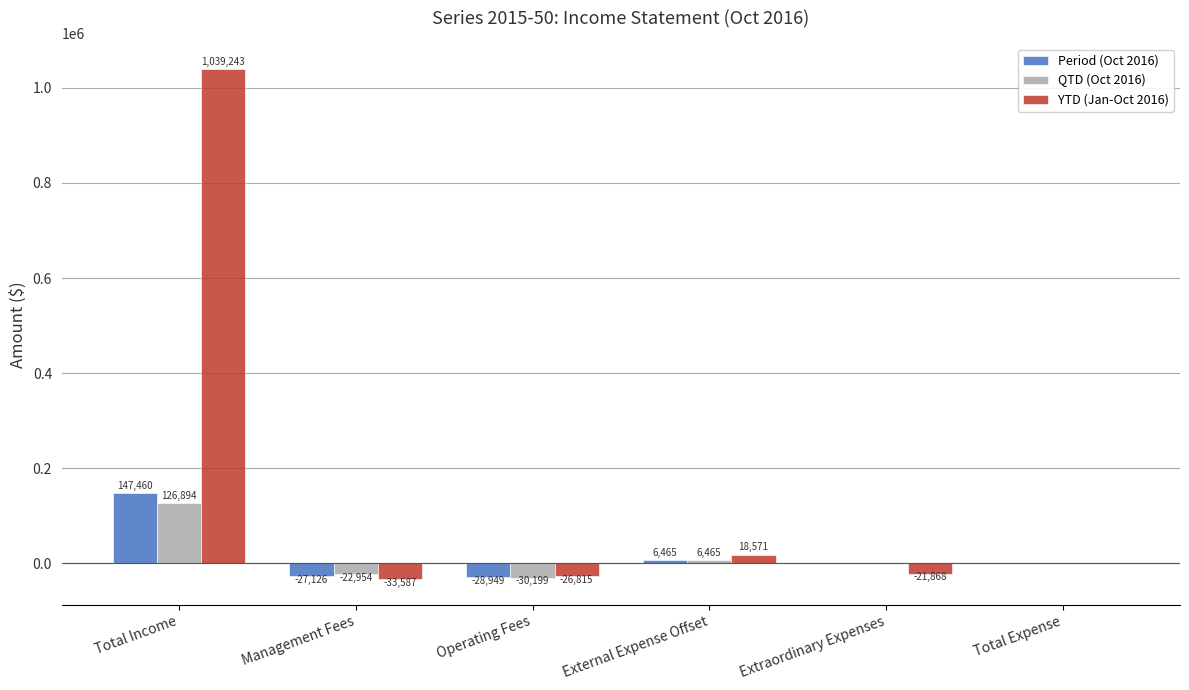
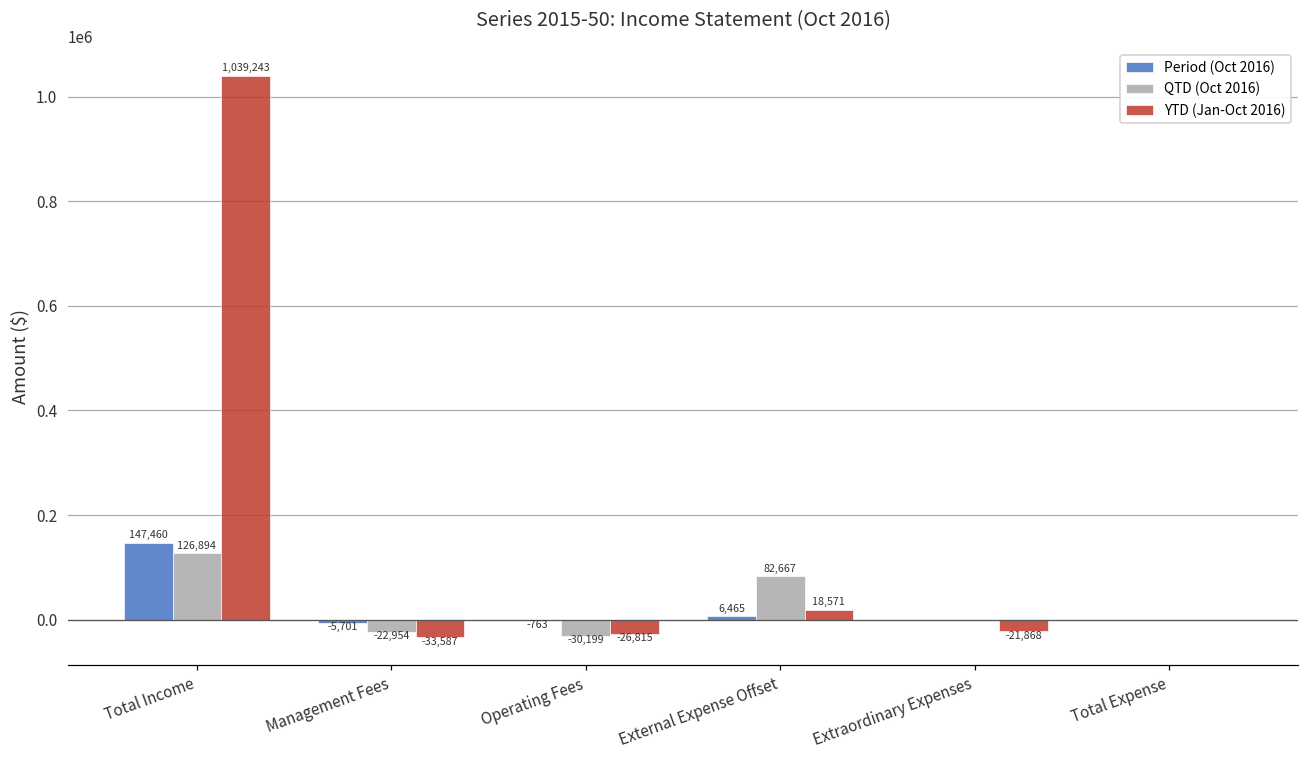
  {
    "Period (Oct 2016)": {
      "Total Income": "147,460",
-     "Management Fees": "-27,126",
-     "Operating Fees": "-28,949",
+     "Management Fees": "-5,701",
+     "Operating Fees": "-763",
      "External Expense Offset": "6,465"
    },
    "QTD (Oct 2016)": {
      "Total Income": "126,894",
      "Management Fees": "-22,954",
      "Operating Fees": "-30,199",
-     "External Expense Offset": "6,465"
+     "External Expense Offset": "82,667"
    },
    "YTD (Jan-Oct 2016)": {
      "Total Income": "1,039,243",
      "Management Fees": "-33,587",
      "Operating Fees": "-26,815",
      "External Expense Offset": "18,571",
      "Extraordinary Expenses": "-21,868"
    }
  }
